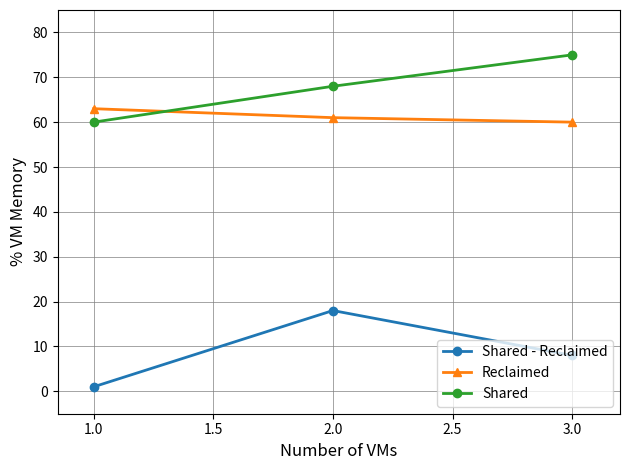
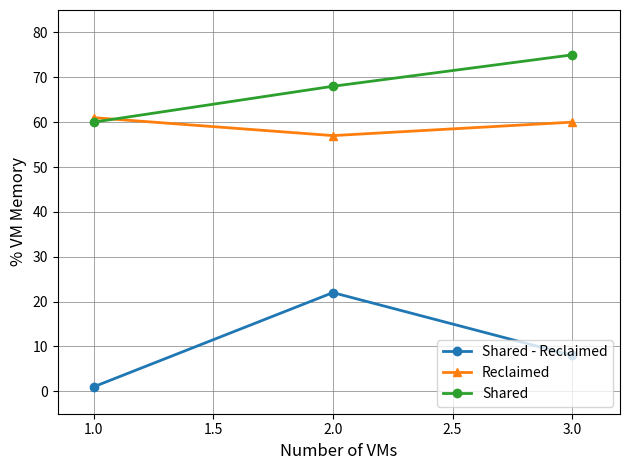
  {
    "Shared - Reclaimed": {
      "1.0": 1,
-     "2.0": 18
+     "2.0": 22
    },
    "Reclaimed": {
-     "1.0": 63,
-     "2.0": 61,
+     "1.0": 61,
+     "2.0": 57,
      "3.0": 60
    },
    "Shared": {
      "1.0": 60,
      "2.0": 68,
      "3.0": 75
    }
  }
